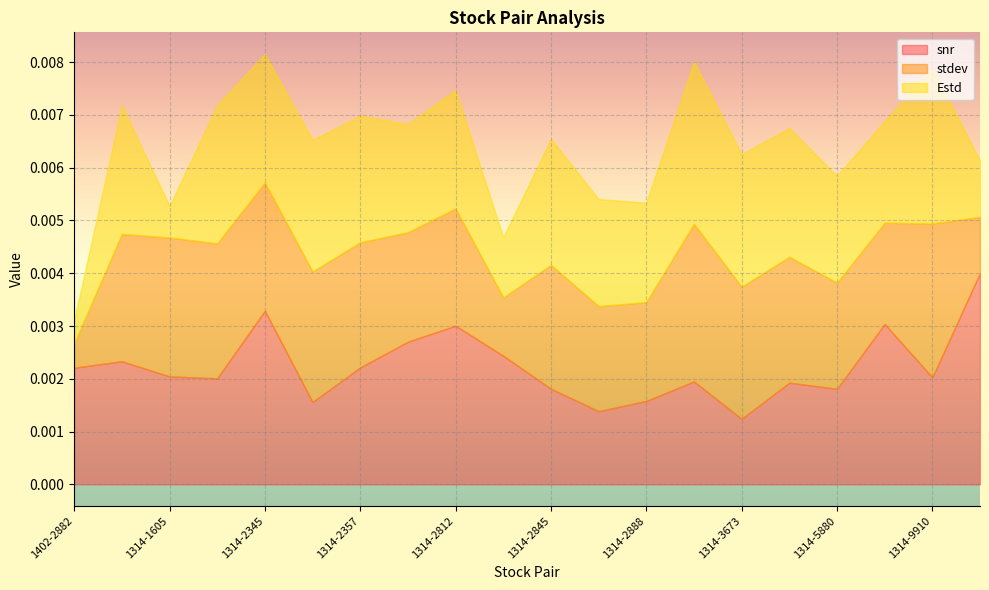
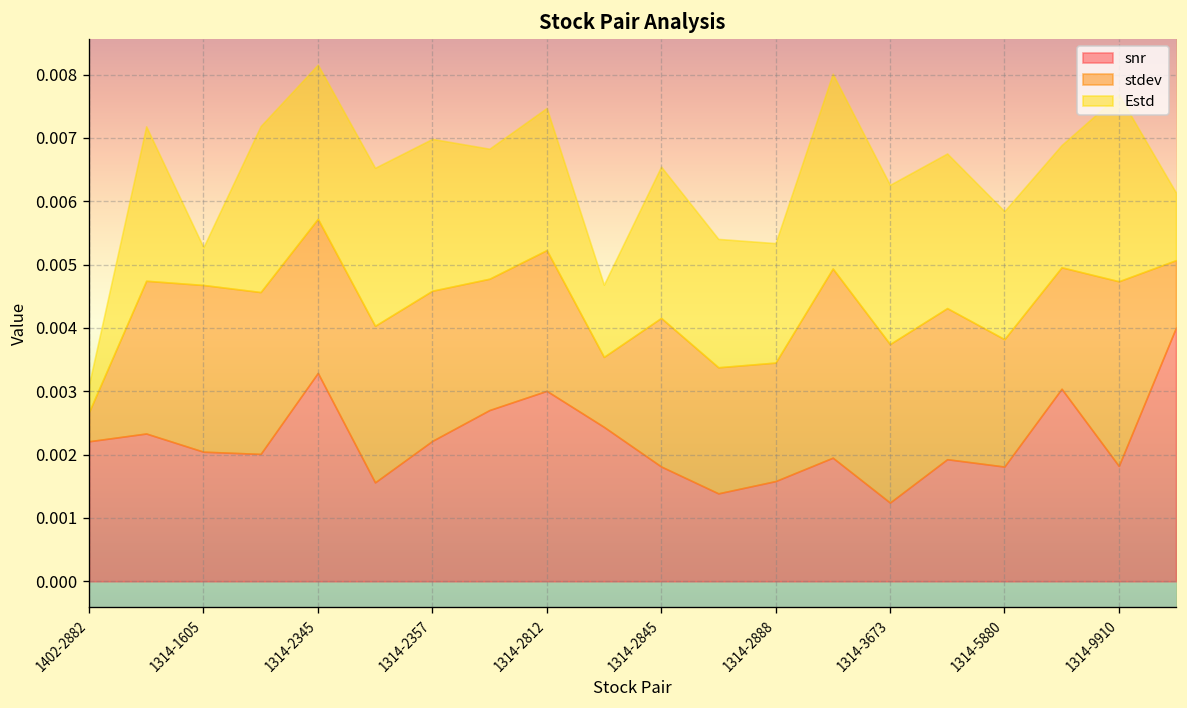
  {
    "snr": {
      "1402-2882": 0.0022,
      "1314-1605": 0.0020,
      "1314-2345": 0.0033,
      "1314-2357": 0.0022,
      "1314-2812": 0.0030,
      "1314-2845": 0.0018,
      "1314-2888": 0.0016,
      "1314-3673": 0.0012,
      "1314-5880": 0.0018,
-     "1314-9910": 0.0020
+     "1314-9910": 0.0018
    },
    "stdev": {
      "1402-2882": 0.0005,
      "1314-1605": 0.0026,
      "1314-2345": 0.0024,
      "1314-2357": 0.0024,
      "1314-2812": 0.0022,
      "1314-2845": 0.0023,
      "1314-2888": 0.0019,
      "1314-3673": 0.0025,
      "1314-5880": 0.0020,
      "1314-9910": 0.0029
    },
    "Estd": {
      "1402-2882": 0.0004,
      "1314-1605": 0.0006,
      "1314-2345": 0.0024,
      "1314-2357": 0.0024,
      "1314-2812": 0.0022,
      "1314-2845": 0.0024,
      "1314-2888": 0.0019,
      "1314-3673": 0.0025,
      "1314-5880": 0.0020
    }
  }
